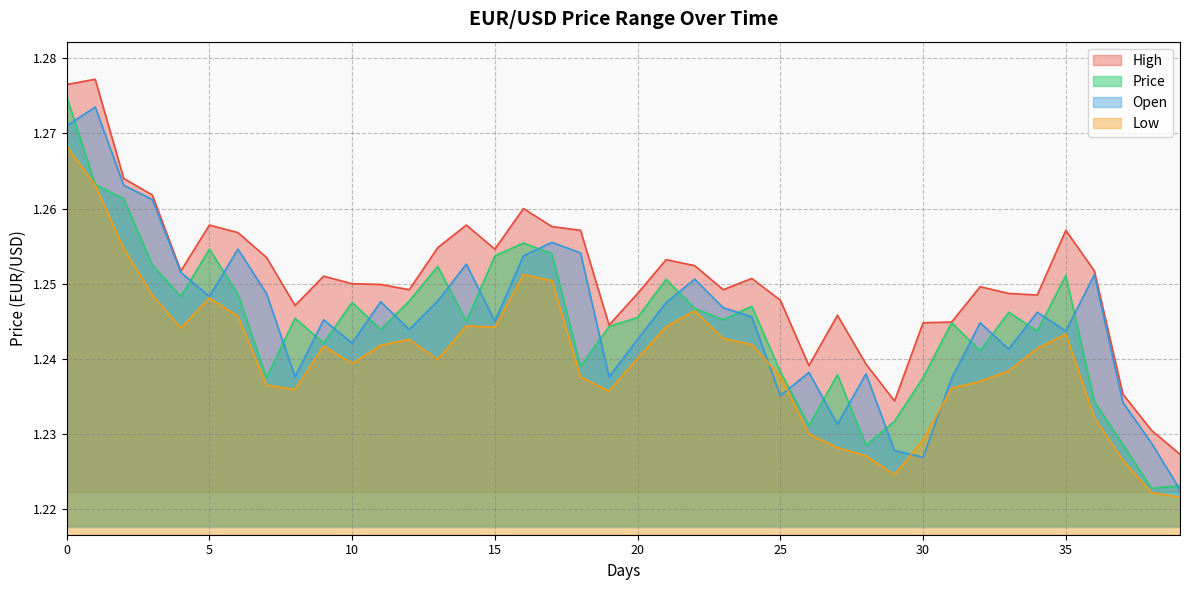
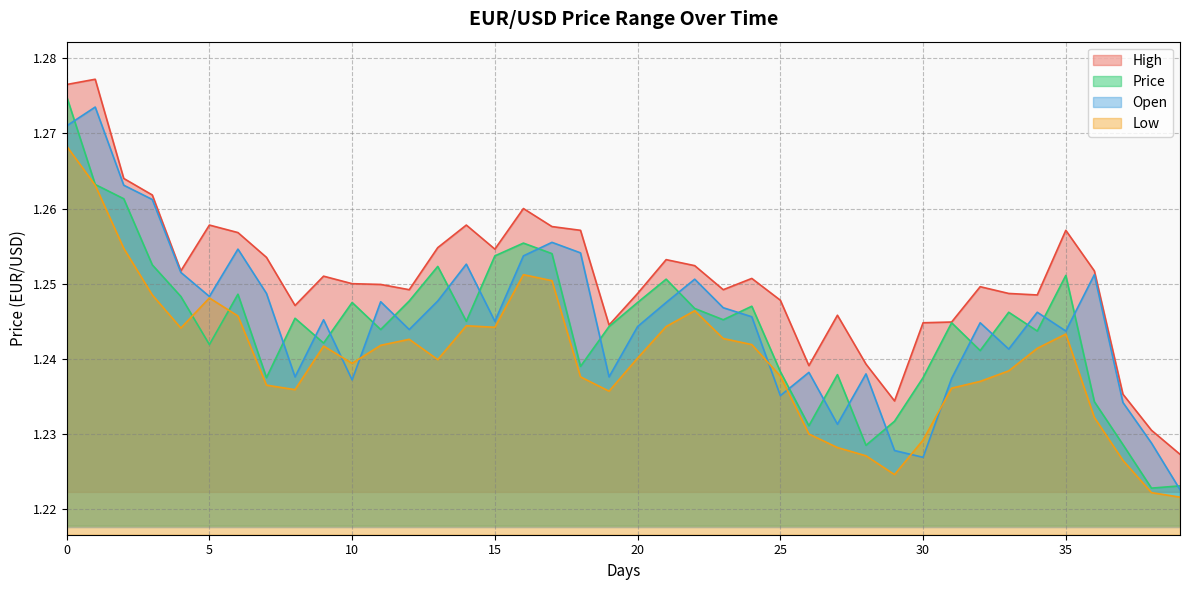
  {
    "Price": {
      "0": 1.275,
-     "5": 1.255,
+     "5": 1.242,
      "10": 1.248,
      "15": 1.254,
-     "20": 1.246,
+     "20": 1.248,
      "25": 1.238,
      "30": 1.238,
      "35": 1.251
    },
    "Open": {
      "0": 1.271,
-     "10": 1.242,
+     "10": 1.237,
      "15": 1.245,
-     "20": 1.243,
+     "20": 1.244,
      "25": 1.235,
      "30": 1.227,
      "35": 1.244
    }
  }
